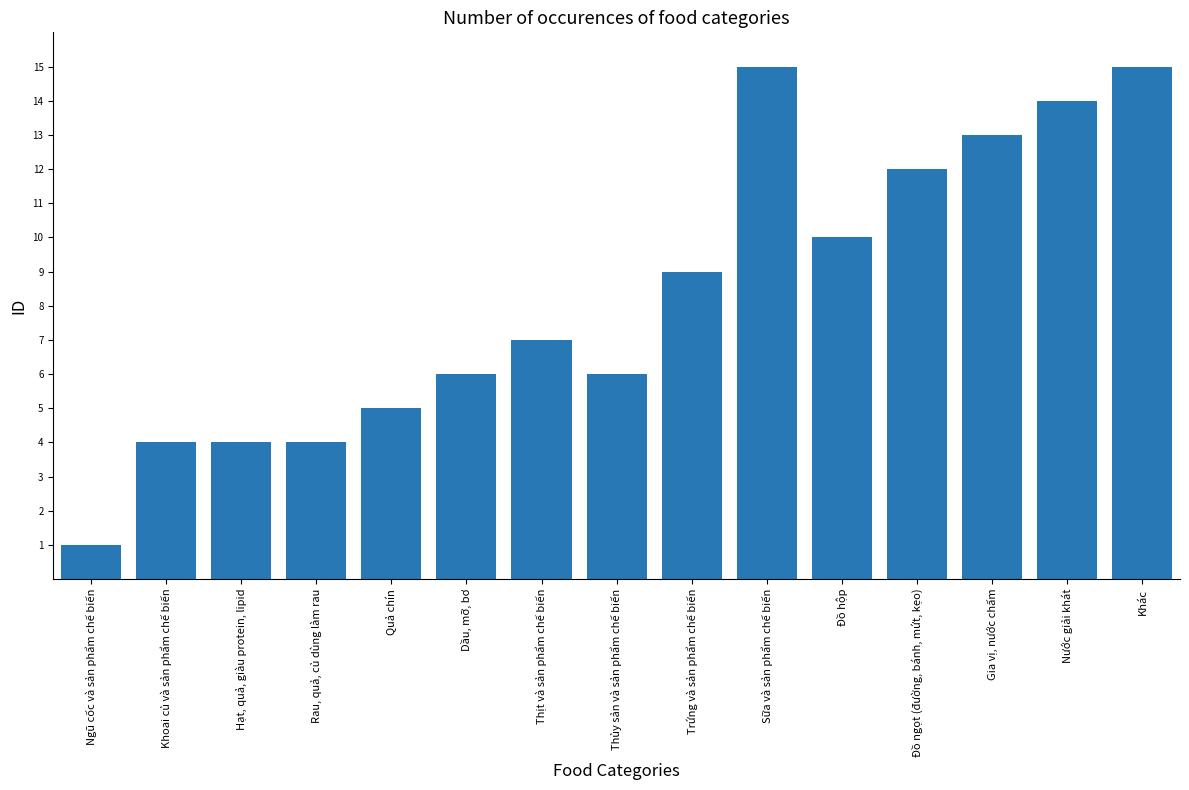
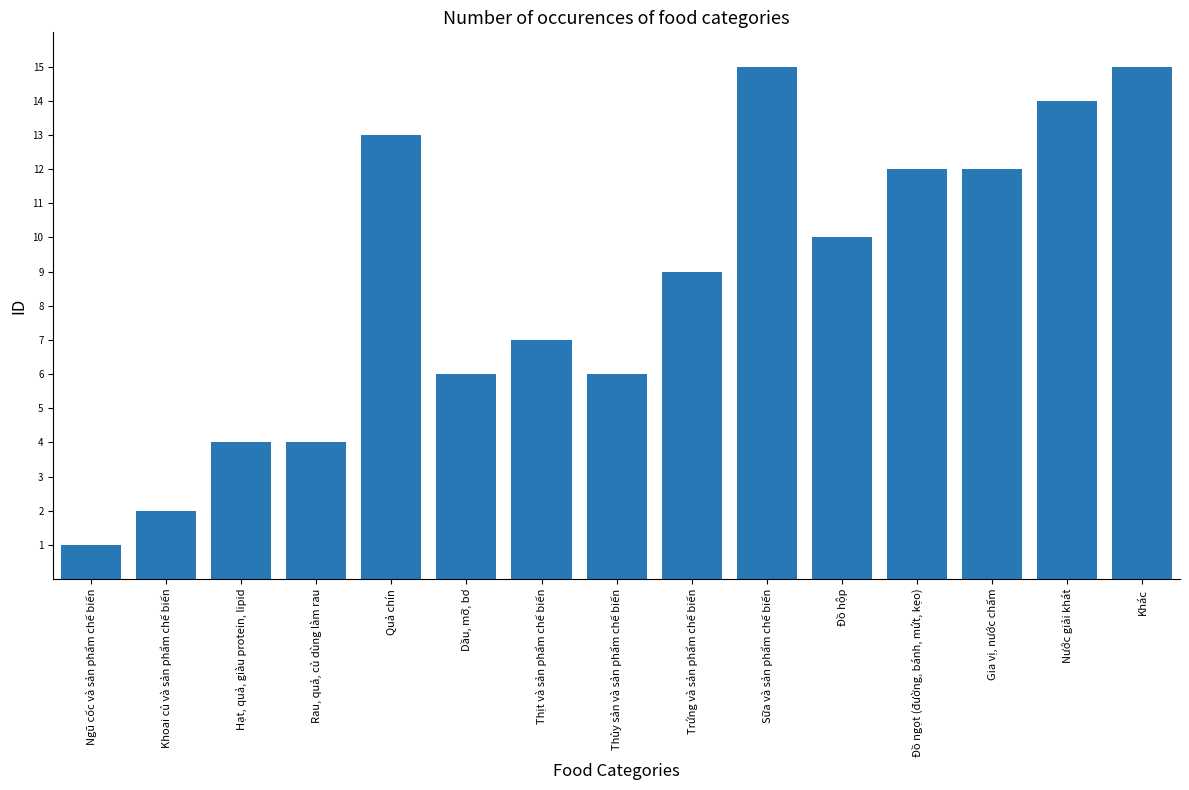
  {
    "Ngũ cốc và sản phẩm chế biến": 1,
-   "Khoai củ và sản phẩm chế biến": 4,
+   "Khoai củ và sản phẩm chế biến": 2,
    "Hạt, quả, giàu protein, lipid": 4,
    "Rau, quả, củ dùng làm rau": 4,
-   "Quả chín": 5,
+   "Quả chín": 13,
    "Dầu, mỡ, bơ": 6,
    "Thịt và sản phẩm chế biến": 7,
    "Thủy sản và sản phẩm chế biến": 6,
    "Trứng và sản phẩm chế biến": 9,
    "Sữa và sản phẩm chế biến": 15,
    "Đồ hộp": 10,
    "Đồ ngọt (đường, bánh, mứt, kẹo)": 12,
-   "Gia vị, nước chấm": 13,
+   "Gia vị, nước chấm": 12,
    "Nước giải khát": 14,
    "Khác": 15
  }
